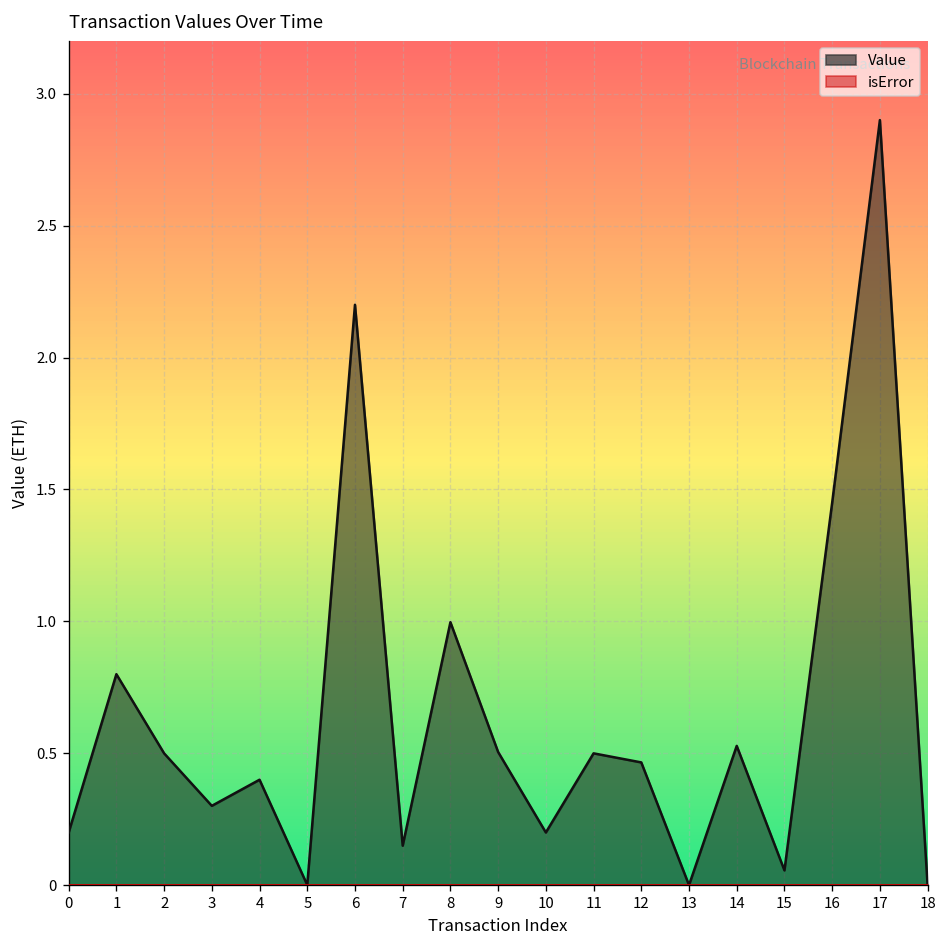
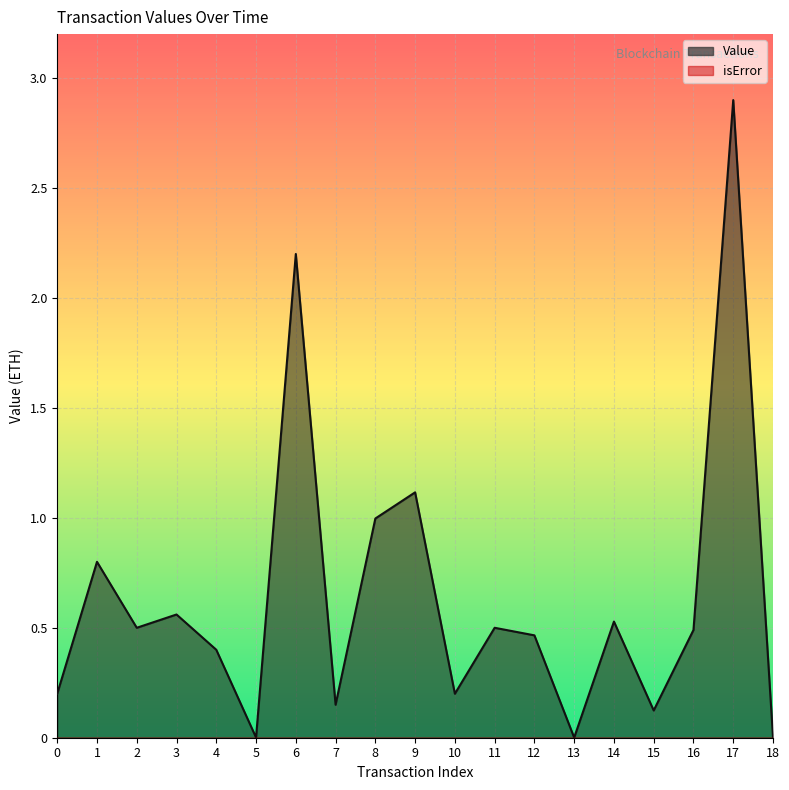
  {
    "Value": {
      "0": 0.20,
      "1": 0.80,
      "2": 0.50,
-     "3": 0.30,
+     "3": 0.56,
      "4": 0.40,
      "6": 2.20,
      "7": 0.15,
      "8": 1.00,
-     "9": 0.51,
+     "9": 1.12,
      "10": 0.20,
      "11": 0.50,
      "12": 0.47,
      "14": 0.53,
-     "15": 0.06,
-     "16": 1.45,
+     "15": 0.12,
+     "16": 0.49,
      "17": 2.90
    },
    "isError": {
      "0": 0.00,
      "1": 0.00,
      "2": 0.00,
      "3": 0.00,
      "4": 0.00,
      "6": 0.00,
      "7": 0.00,
      "8": 0.00,
      "9": 0.00,
      "10": 0.00,
      "11": 0.00,
      "12": 0.00,
      "14": 0.00,
      "15": 0.00,
      "16": 0.00,
      "17": 0.00
    }
  }
